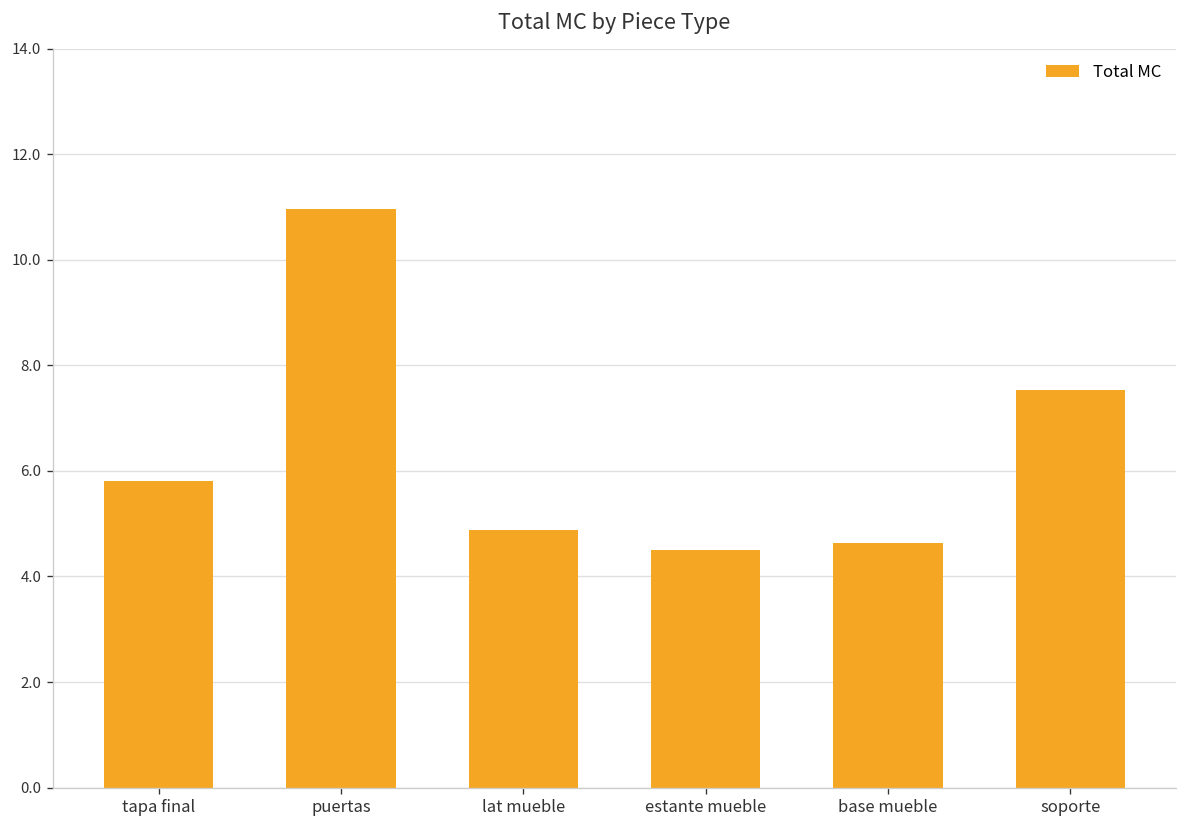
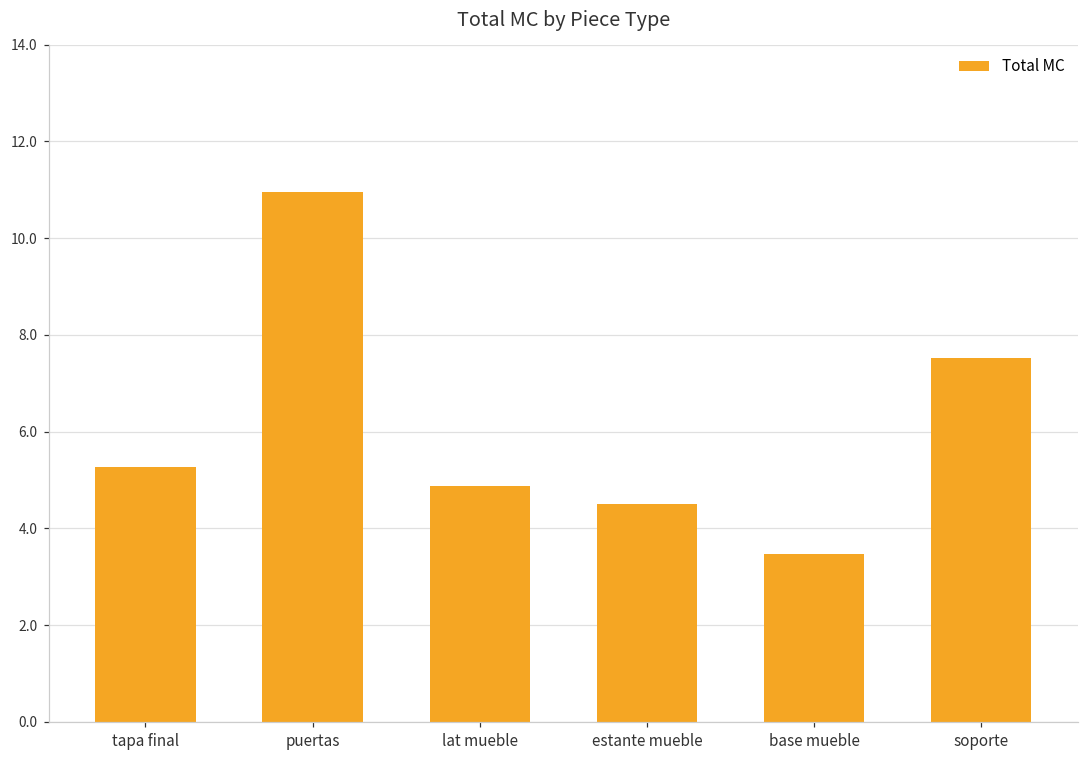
  {
-   "tapa final": 5.8,
+   "tapa final": 5.3,
    "puertas": 11.0,
    "lat mueble": 4.9,
    "estante mueble": 4.5,
-   "base mueble": 4.6,
+   "base mueble": 3.5,
    "soporte": 7.5
  }
